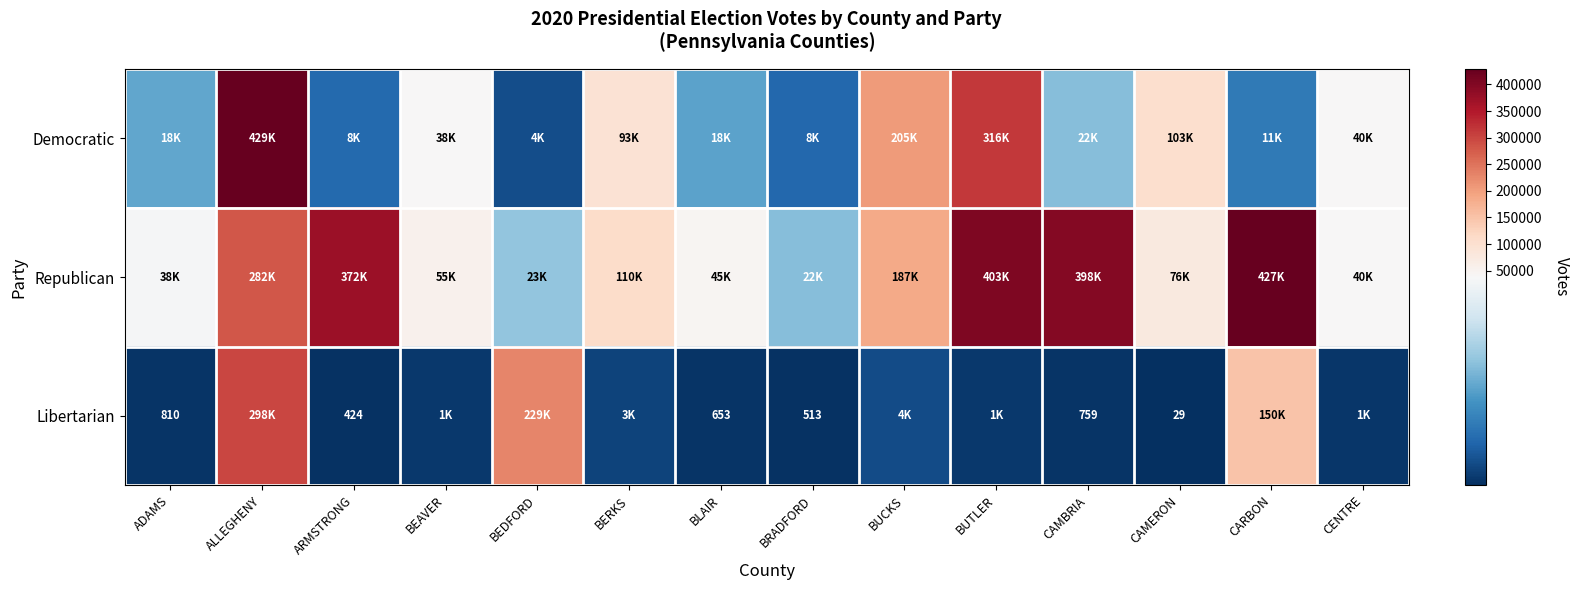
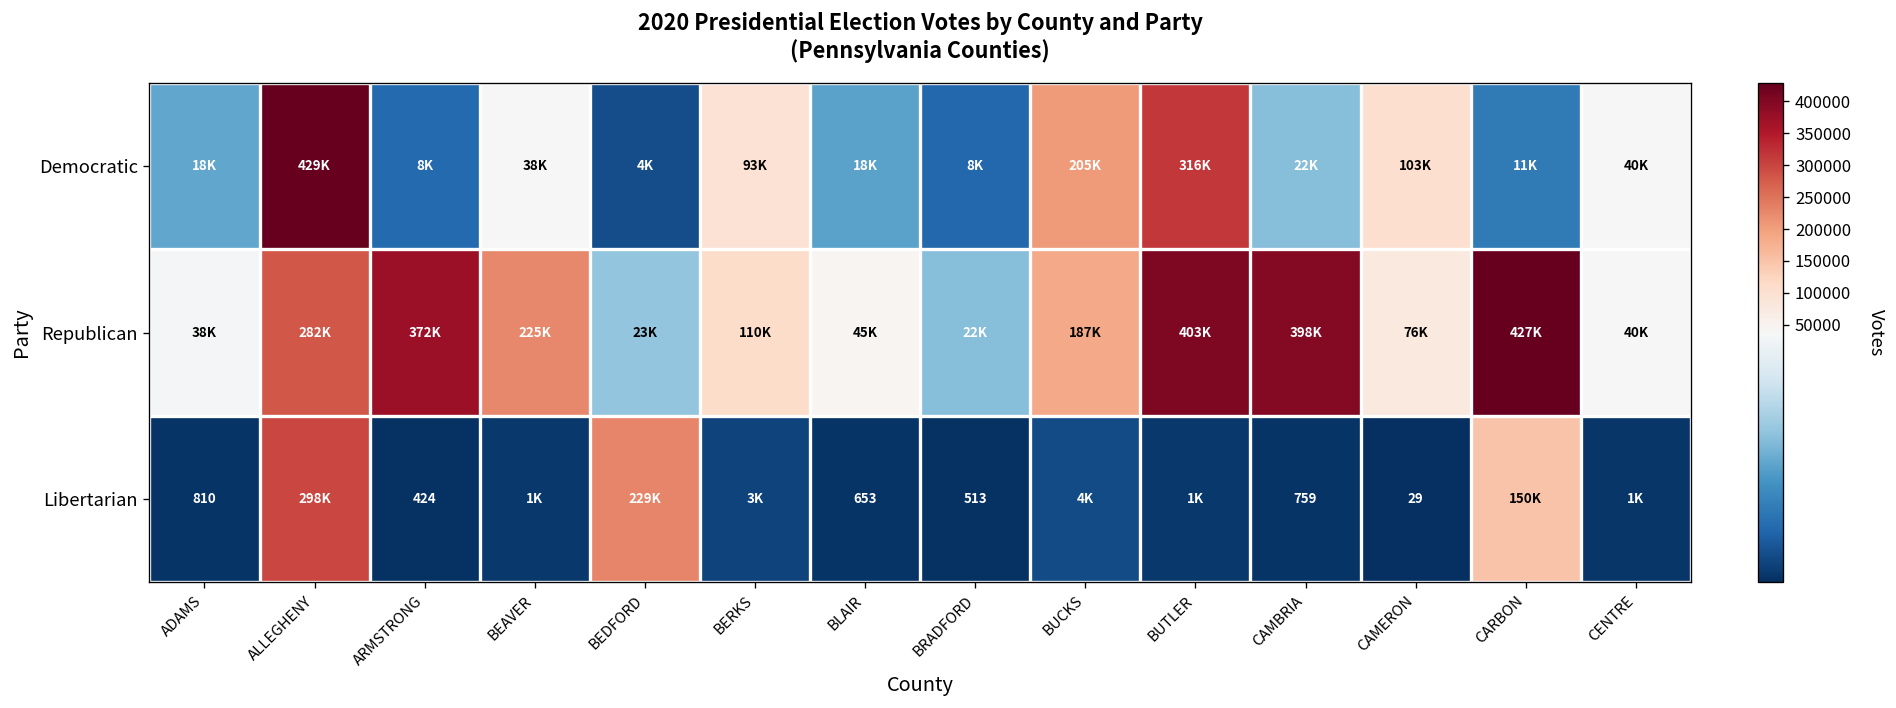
  {
    "Democratic": {
      "ADAMS": "18K",
      "ALLEGHENY": "429K",
      "ARMSTRONG": "8K",
      "BEAVER": "38K",
      "BEDFORD": "4K",
      "BERKS": "93K",
      "BLAIR": "18K",
      "BRADFORD": "8K",
      "BUCKS": "205K",
      "BUTLER": "316K",
      "CAMBRIA": "22K",
      "CAMERON": "103K",
      "CARBON": "11K",
      "CENTRE": "40K"
    },
    "Republican": {
      "ADAMS": "38K",
      "ALLEGHENY": "282K",
      "ARMSTRONG": "372K",
-     "BEAVER": "55K",
+     "BEAVER": "225K",
      "BEDFORD": "23K",
      "BERKS": "110K",
      "BLAIR": "45K",
      "BRADFORD": "22K",
      "BUCKS": "187K",
      "BUTLER": "403K",
      "CAMBRIA": "398K",
      "CAMERON": "76K",
      "CARBON": "427K",
      "CENTRE": "40K"
    },
    "Libertarian": {
      "ADAMS": "810",
      "ALLEGHENY": "298K",
      "ARMSTRONG": "424",
      "BEAVER": "1K",
      "BEDFORD": "229K",
      "BERKS": "3K",
      "BLAIR": "653",
      "BRADFORD": "513",
      "BUCKS": "4K",
      "BUTLER": "1K",
      "CAMBRIA": "759",
      "CAMERON": "29",
      "CARBON": "150K",
      "CENTRE": "1K"
    }
  }
